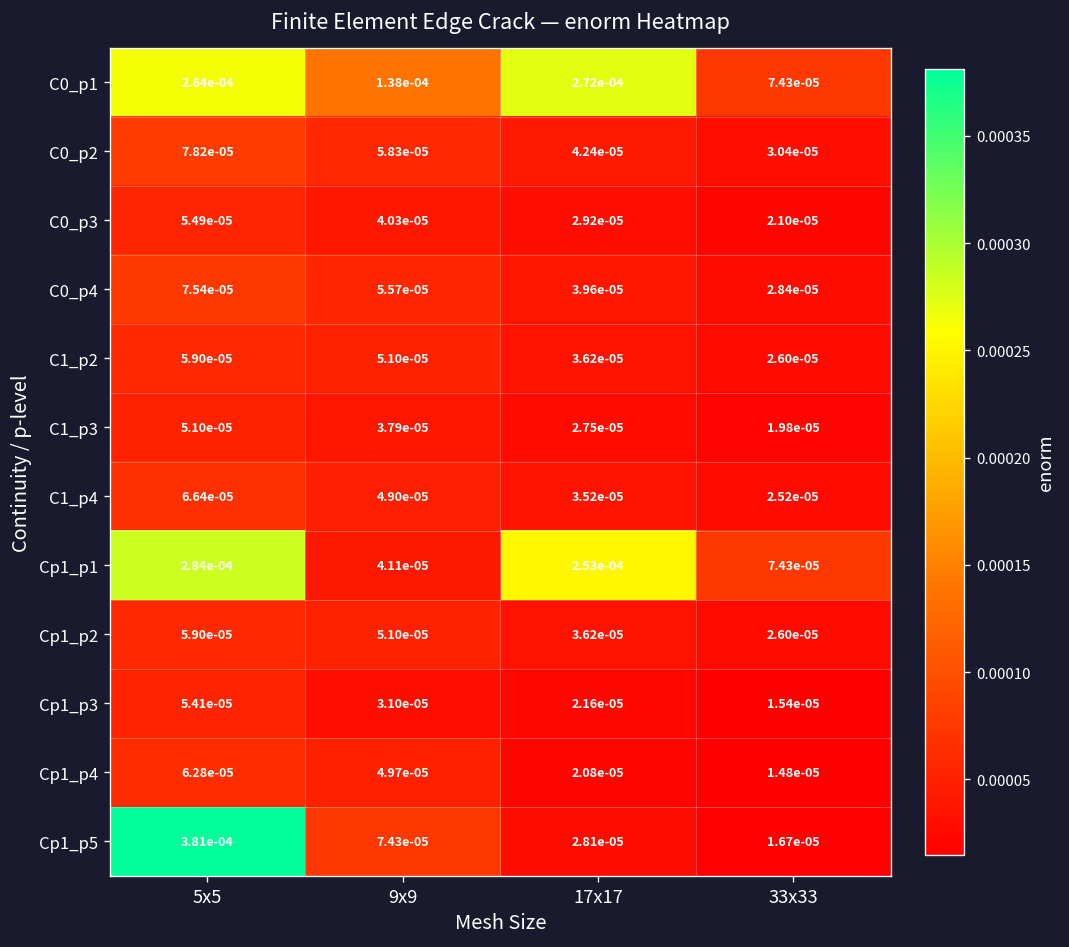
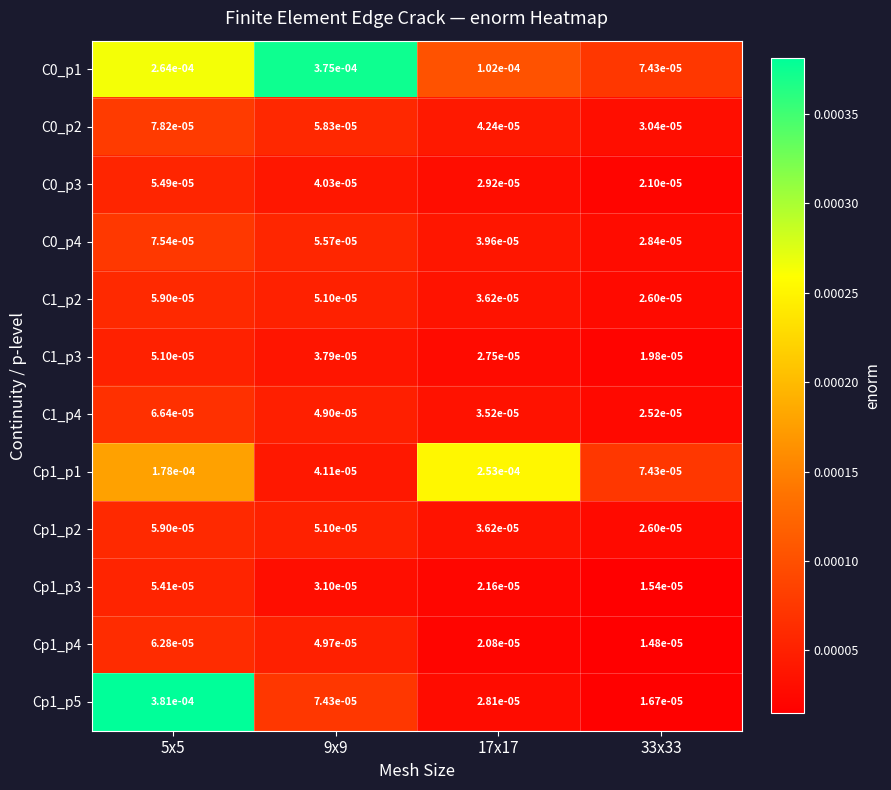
  {
    "C0_p1": {
      "5x5": "2.64e-04",
-     "9x9": "1.38e-04",
-     "17x17": "2.72e-04",
+     "9x9": "3.75e-04",
+     "17x17": "1.02e-04",
      "33x33": "7.43e-05"
    },
    "C0_p2": {
      "5x5": "7.82e-05",
      "9x9": "5.83e-05",
      "17x17": "4.24e-05",
      "33x33": "3.04e-05"
    },
    "C0_p3": {
      "5x5": "5.49e-05",
      "9x9": "4.03e-05",
      "17x17": "2.92e-05",
      "33x33": "2.10e-05"
    },
    "C0_p4": {
      "5x5": "7.54e-05",
      "9x9": "5.57e-05",
      "17x17": "3.96e-05",
      "33x33": "2.84e-05"
    },
    "C1_p2": {
      "5x5": "5.90e-05",
      "9x9": "5.10e-05",
      "17x17": "3.62e-05",
      "33x33": "2.60e-05"
    },
    "C1_p3": {
      "5x5": "5.10e-05",
      "9x9": "3.79e-05",
      "17x17": "2.75e-05",
      "33x33": "1.98e-05"
    },
    "C1_p4": {
      "5x5": "6.64e-05",
      "9x9": "4.90e-05",
      "17x17": "3.52e-05",
      "33x33": "2.52e-05"
    },
    "Cp1_p1": {
-     "5x5": "2.84e-04",
+     "5x5": "1.78e-04",
      "9x9": "4.11e-05",
      "17x17": "2.53e-04",
      "33x33": "7.43e-05"
    },
    "Cp1_p2": {
      "5x5": "5.90e-05",
      "9x9": "5.10e-05",
      "17x17": "3.62e-05",
      "33x33": "2.60e-05"
    },
    "Cp1_p3": {
      "5x5": "5.41e-05",
      "9x9": "3.10e-05",
      "17x17": "2.16e-05",
      "33x33": "1.54e-05"
    },
    "Cp1_p4": {
      "5x5": "6.28e-05",
      "9x9": "4.97e-05",
      "17x17": "2.08e-05",
      "33x33": "1.48e-05"
    },
    "Cp1_p5": {
      "5x5": "3.81e-04",
      "9x9": "7.43e-05",
      "17x17": "2.81e-05",
      "33x33": "1.67e-05"
    }
  }
